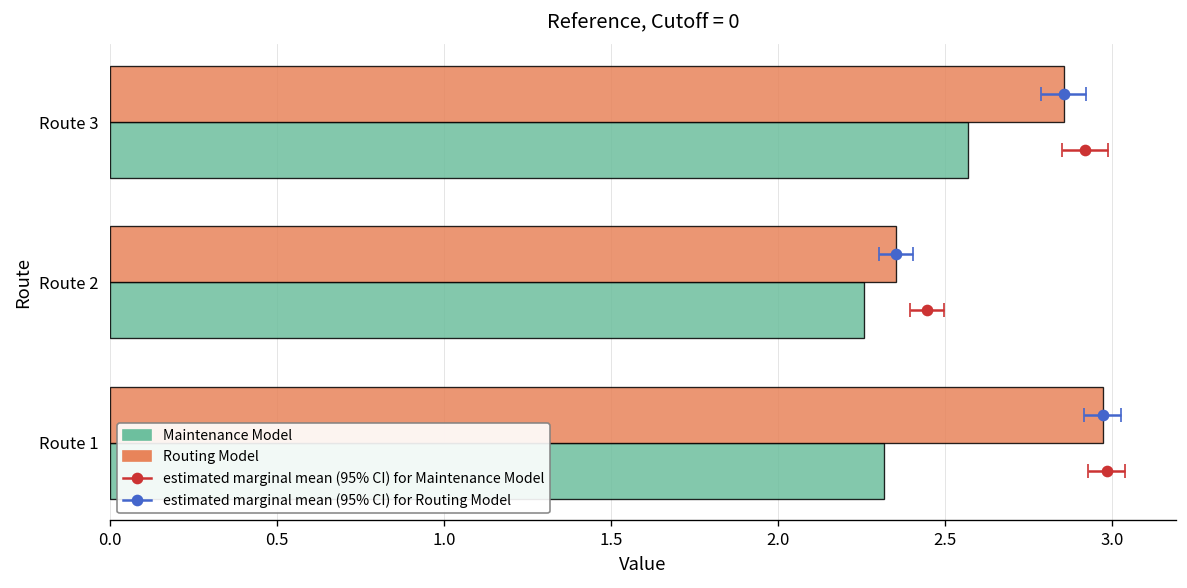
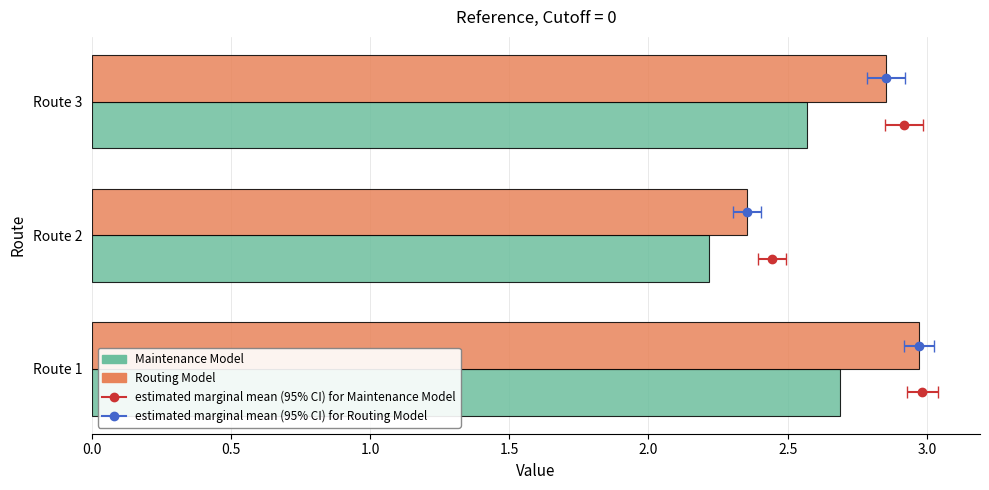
  {
    "Maintenance Model": {
      "Route 3": 2.57,
-     "Route 2": 2.26,
-     "Route 1": 2.32
+     "Route 2": 2.22,
+     "Route 1": 2.69
    },
    "Routing Model": {
      "Route 3": 2.85,
      "Route 2": 2.35,
      "Route 1": 2.97
    }
  }
